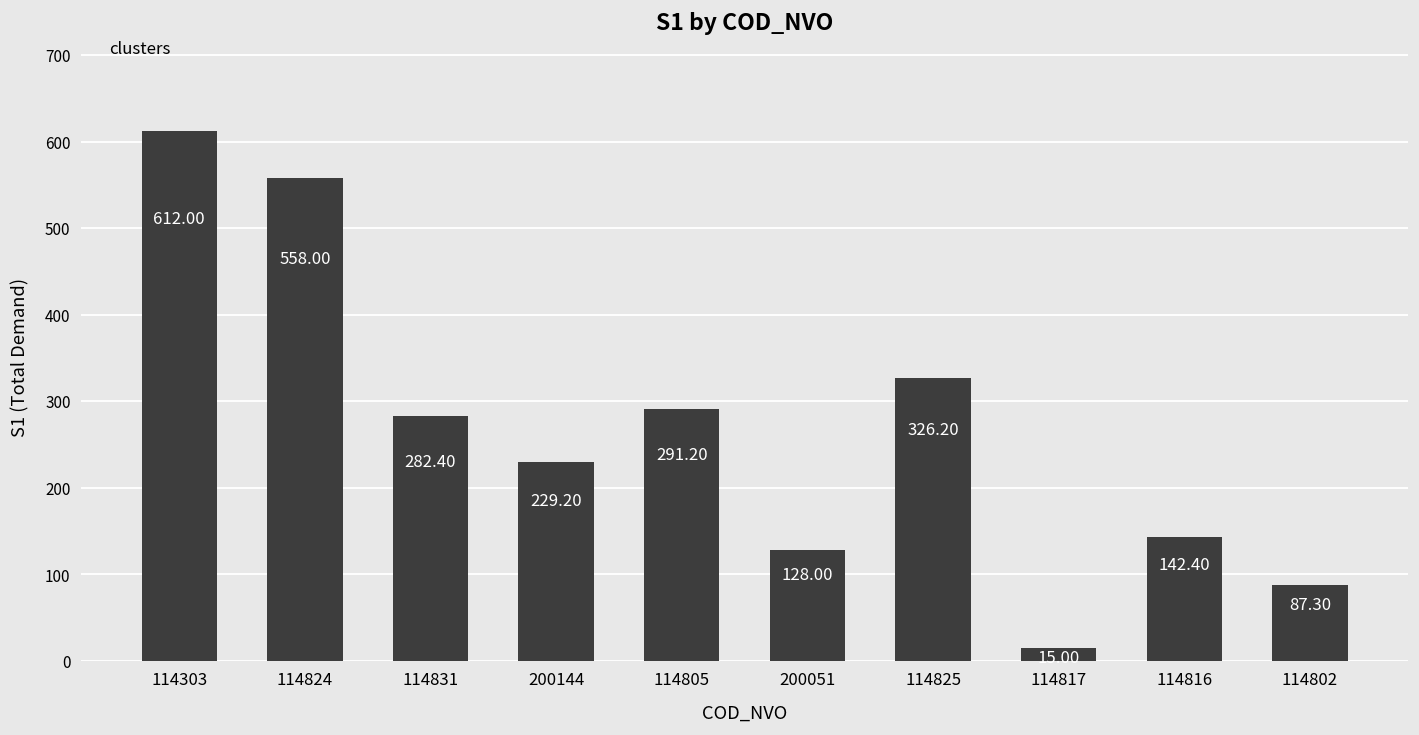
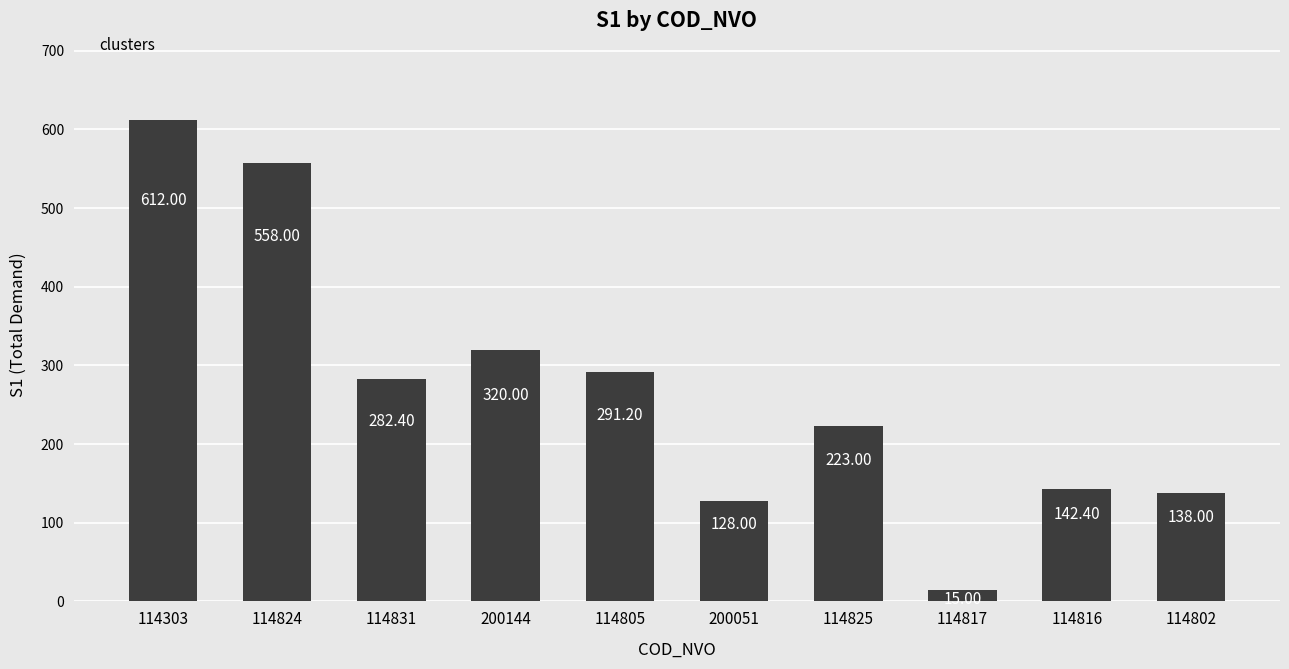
  {
    "114303": 612.00,
    "114824": 558.00,
    "114831": 282.40,
-   "200144": 229.20,
+   "200144": 320.00,
    "114805": 291.20,
    "200051": 128.00,
-   "114825": 326.20,
+   "114825": 223.00,
    "114817": 15.00,
    "114816": 142.40,
-   "114802": 87.30
+   "114802": 138.00
  }
